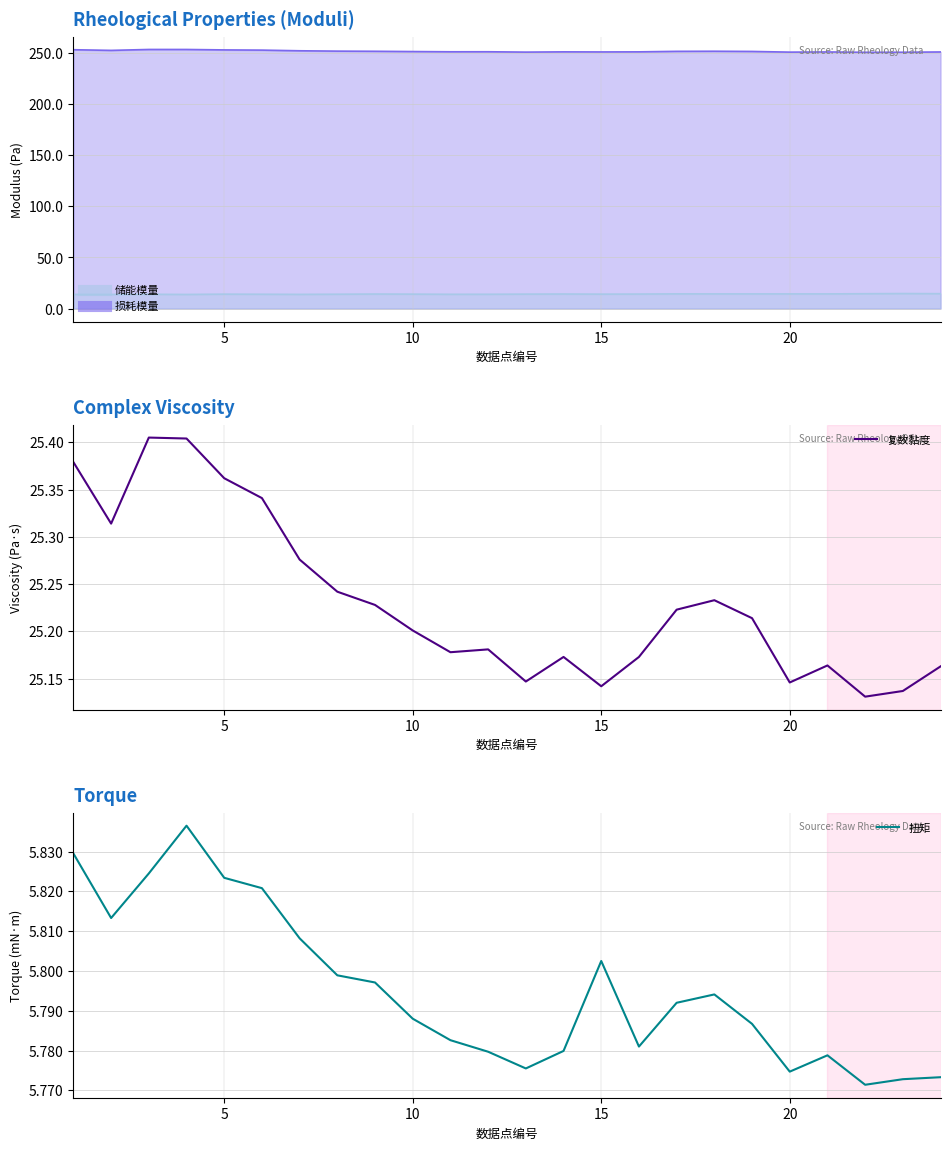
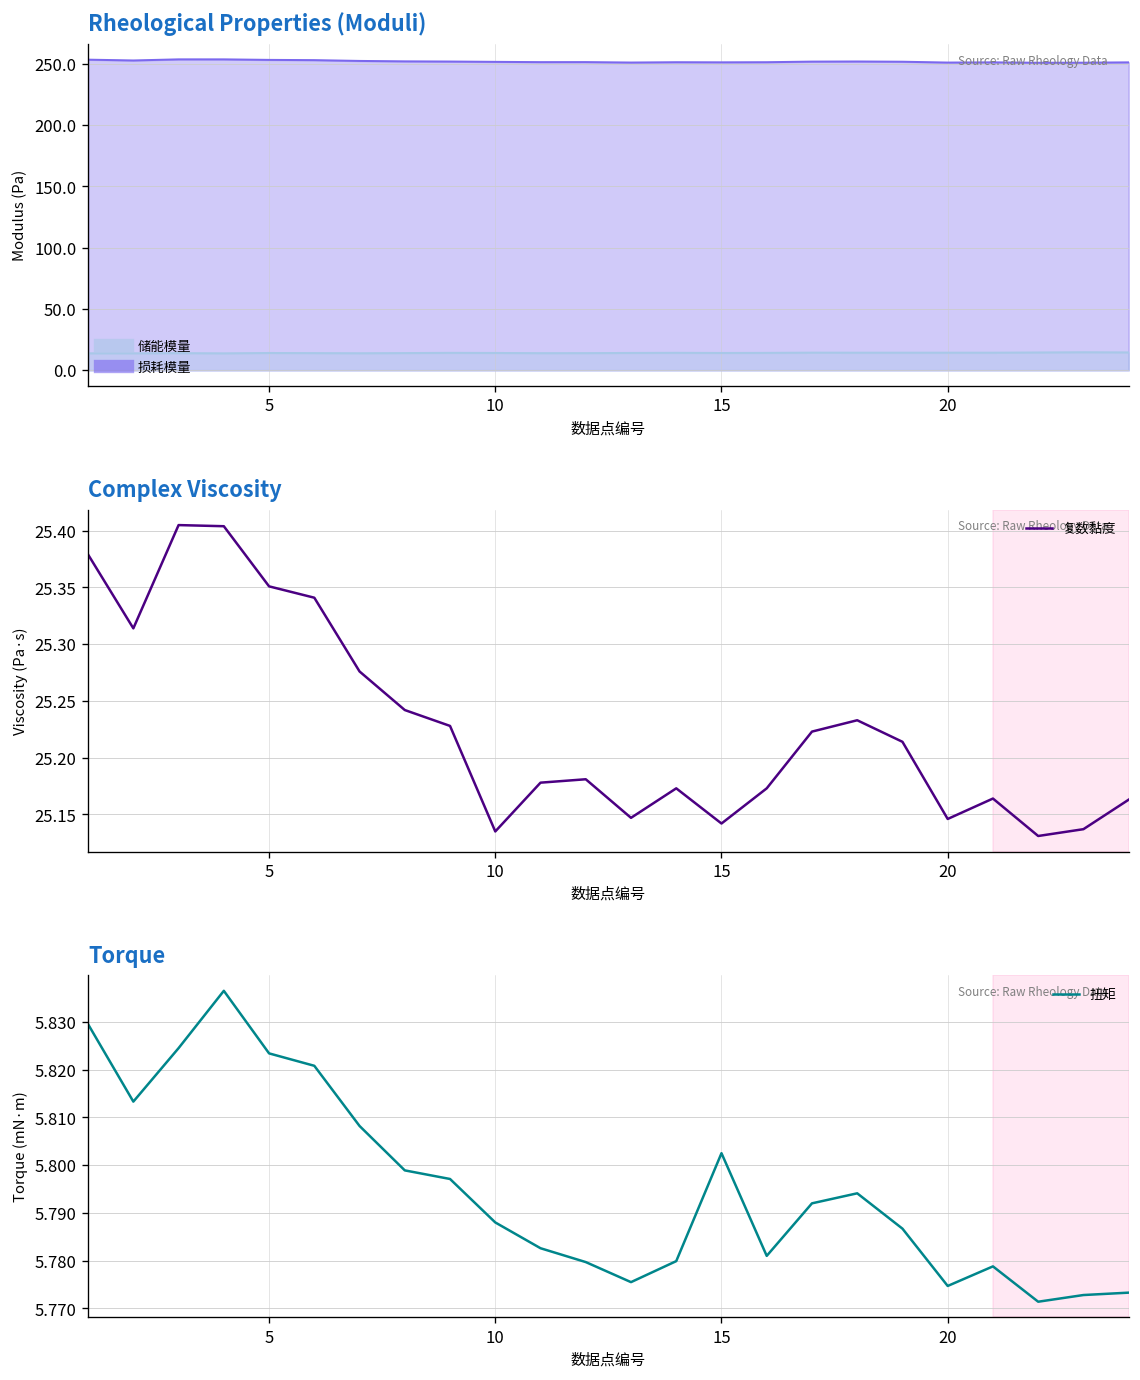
  {
    "Complex Viscosity": {
-     "5": 25.36,
-     "10": 25.20,
+     "5": 25.35,
+     "10": 25.14,
      "15": 25.14,
      "20": 25.15
    },
    "Torque": {
      "5": 5.823,
      "10": 5.788,
      "15": 5.803,
      "20": 5.775
    }
  }
